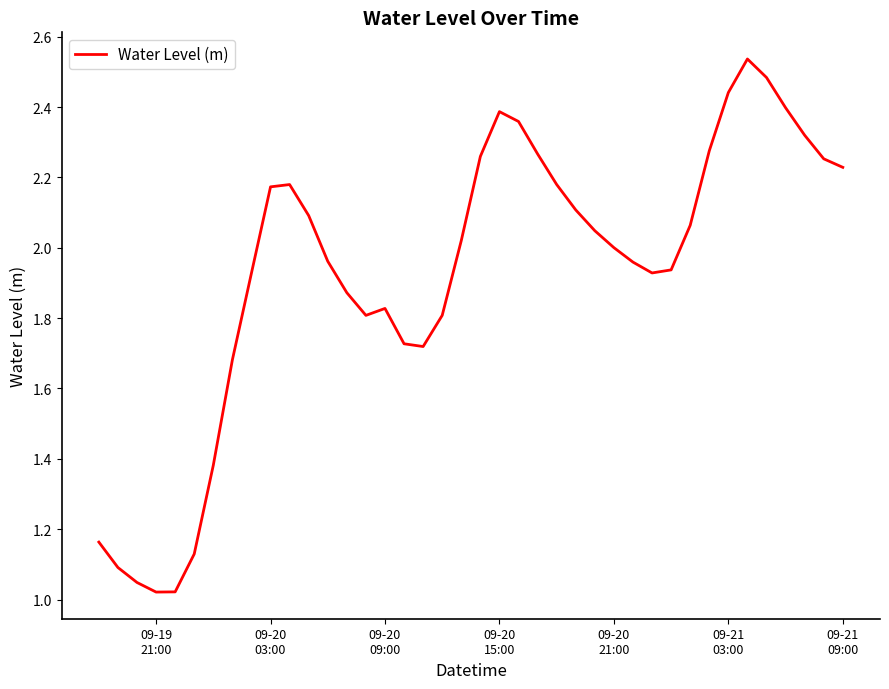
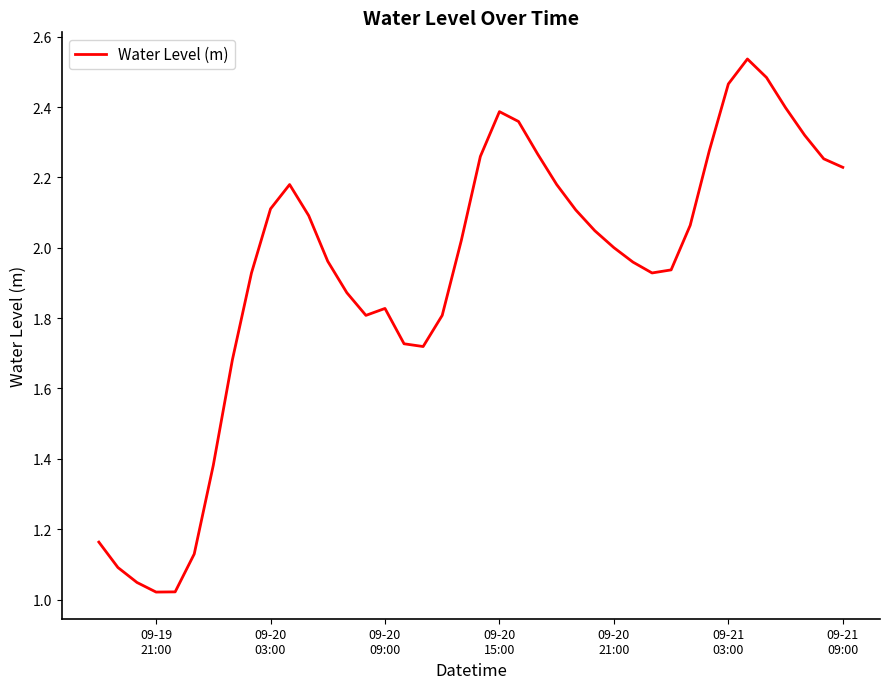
  {
    "09-19 21:00": 1.02,
-   "09-20 03:00": 2.17,
+   "09-20 03:00": 2.11,
    "09-20 09:00": 1.83,
    "09-20 15:00": 2.39,
    "09-20 21:00": 2.00,
-   "09-21 03:00": 2.44,
+   "09-21 03:00": 2.47,
    "09-21 09:00": 2.23
  }
